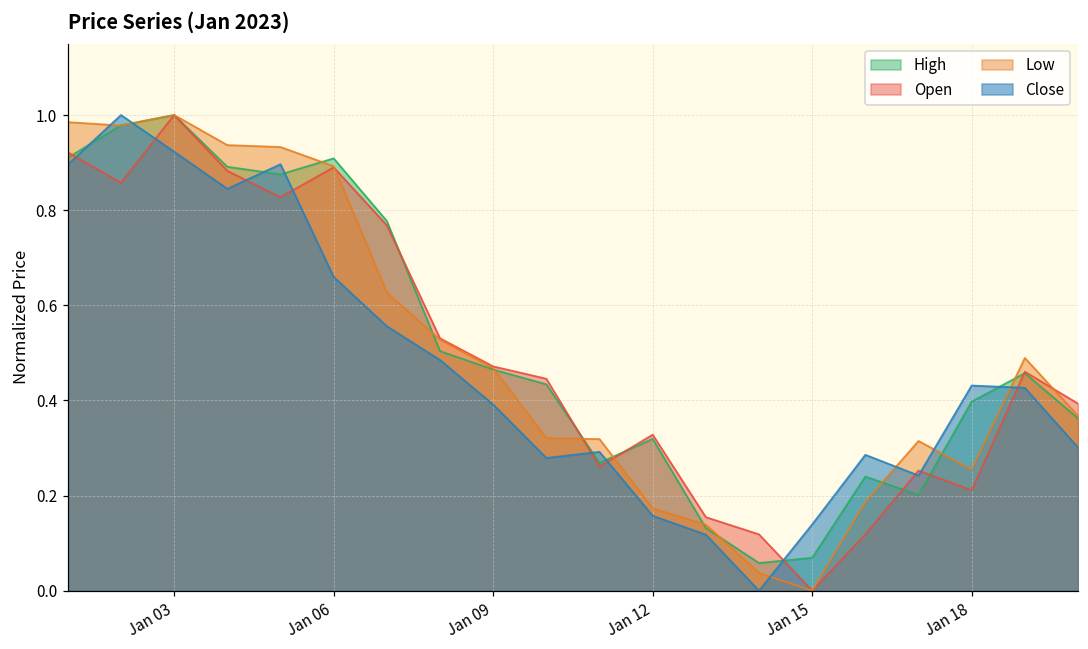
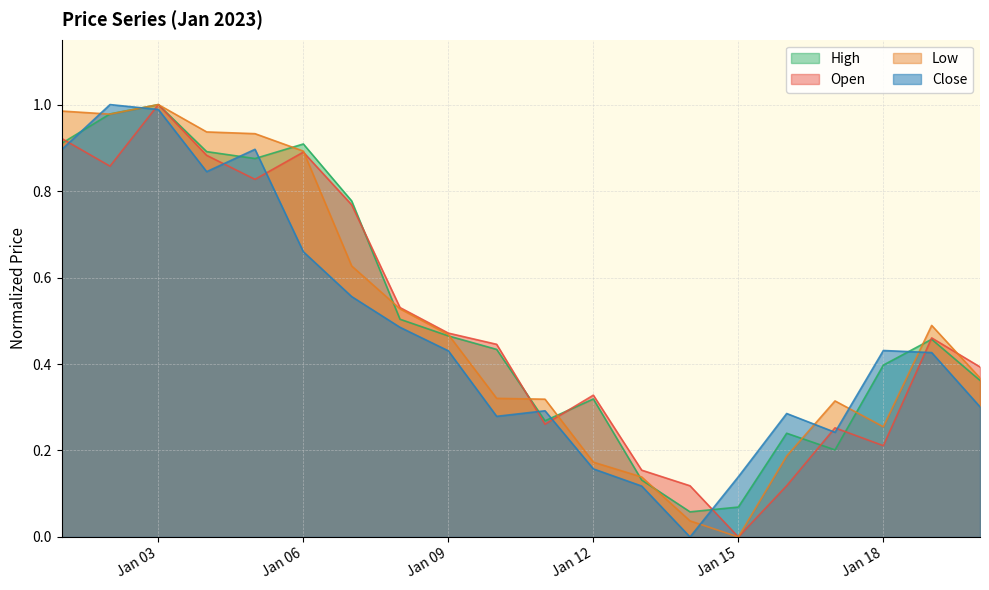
  {
    "High": {
      "Jan 06": 0.91,
      "Jan 12": 0.32,
      "Jan 15": 0.07,
      "Jan 18": 0.40
    },
    "Close": {
-     "Jan 03": 0.92,
+     "Jan 03": 0.99,
      "Jan 06": 0.66,
-     "Jan 09": 0.39,
+     "Jan 09": 0.43,
      "Jan 12": 0.16,
      "Jan 15": 0.14,
      "Jan 18": 0.43
    }
  }
